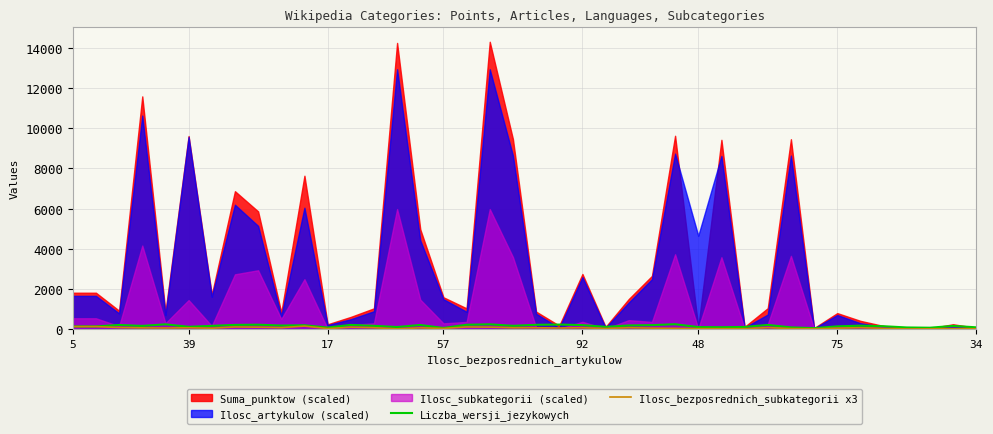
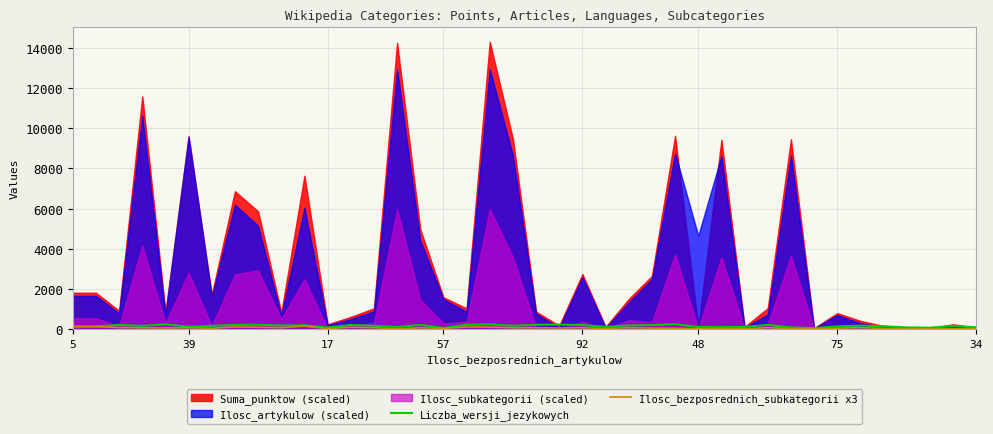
  {
    "Liczba_wersji_jezykowych": {
      "92": 200
    },
    "Suma_punktow (scaled)": {
      "92": 2700
    },
    "Ilosc_bezposrednich_subkategorii x3": {
      "92": 100
    },
    "Ilosc_artykulow (scaled)": {
      "92": 2600,
      "48": 4700
    },
    "Ilosc_subkategorii (scaled)": {
-     "39": 1400,
+     "39": 2800,
      "92": 400
    }
  }
